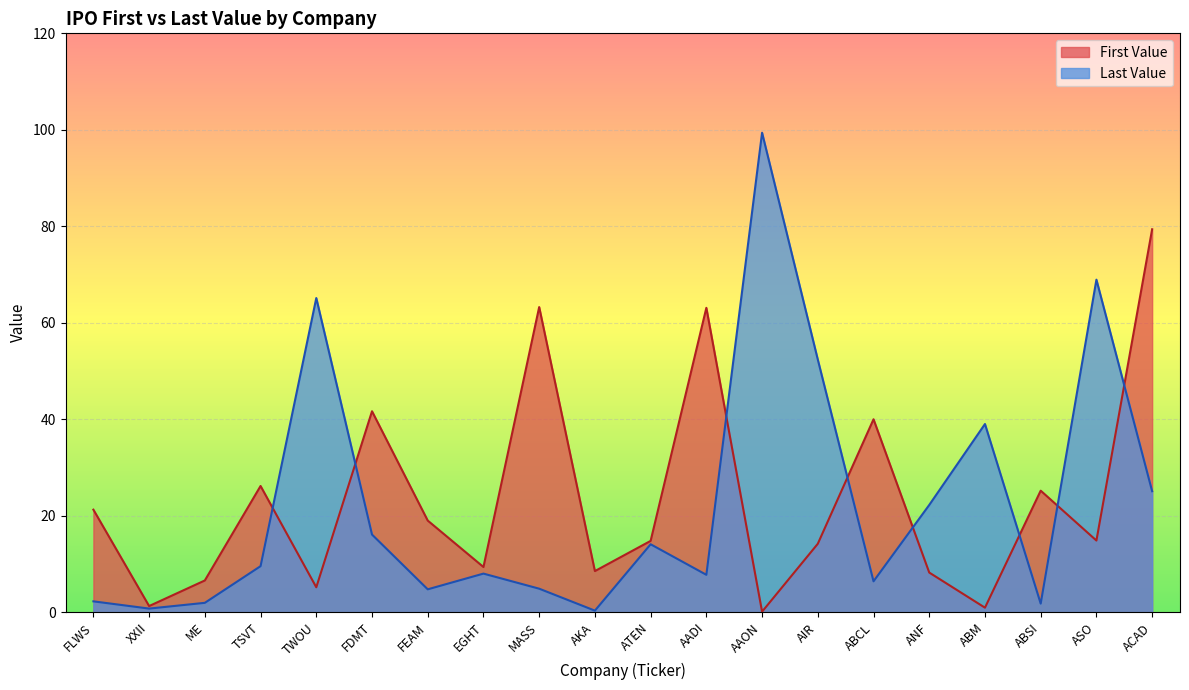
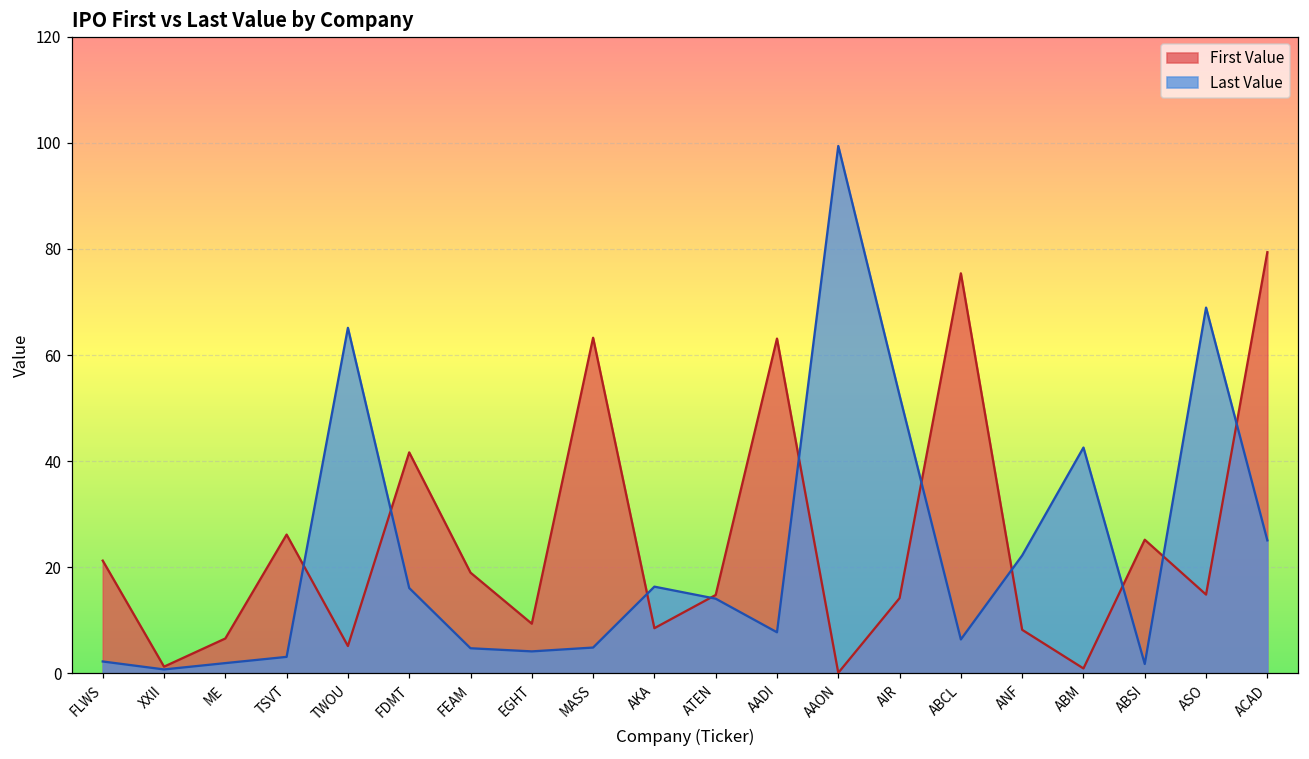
  {
    "First Value": {
      "FLWS": 21,
      "ME": 7,
      "TSVT": 26,
      "TWOU": 5,
      "FDMT": 42,
      "FEAM": 19,
      "EGHT": 9,
      "MASS": 63,
      "AKA": 9,
      "ATEN": 15,
      "AADI": 63,
      "AAON": 0,
      "AIR": 14,
-     "ABCL": 40,
+     "ABCL": 75,
      "ANF": 8,
      "ABM": 1,
      "ABSI": 25,
      "ASO": 15,
      "ACAD": 79
    },
    "Last Value": {
      "FLWS": 2,
      "ME": 2,
-     "TSVT": 10,
+     "TSVT": 3,
      "TWOU": 65,
      "FDMT": 16,
      "FEAM": 5,
-     "EGHT": 8,
+     "EGHT": 4,
      "MASS": 5,
-     "AKA": 0,
+     "AKA": 16,
      "ATEN": 14,
      "AADI": 8,
      "AAON": 99,
      "AIR": 52,
      "ABCL": 6,
      "ANF": 22,
-     "ABM": 39,
+     "ABM": 43,
      "ABSI": 2,
      "ASO": 69,
      "ACAD": 25
    }
  }
